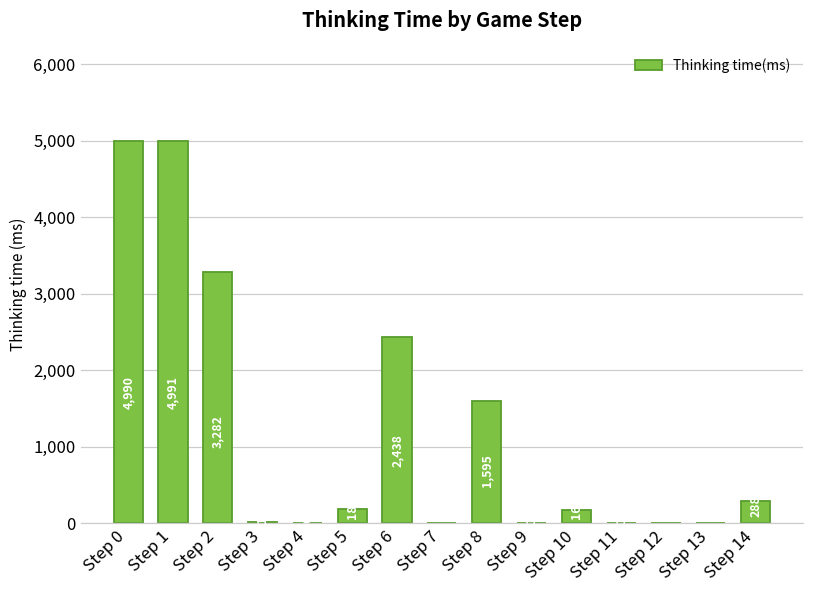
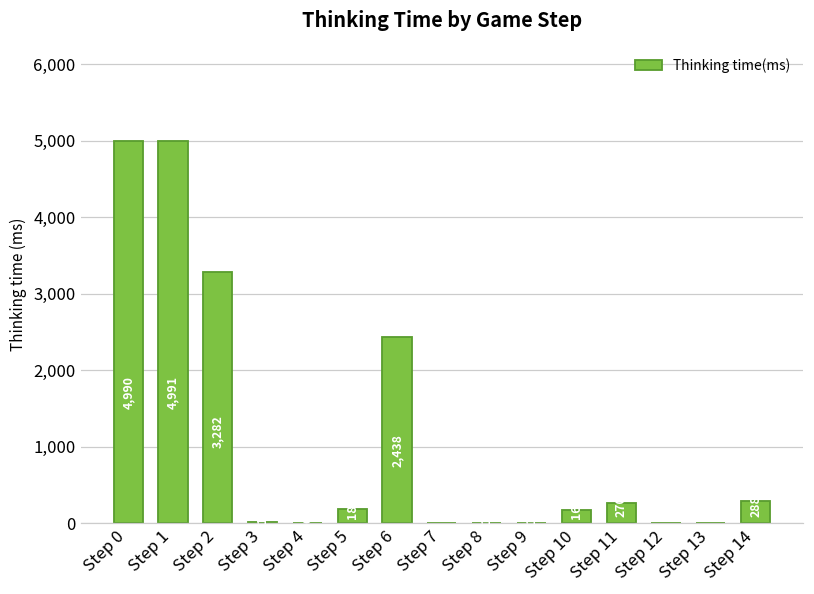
  {
    "Step 5": "200",
    "Step 7": "0",
-   "Step 8": "1,600",
+   "Step 8": "0",
    "Step 10": "200",
-   "Step 11": "0",
+   "Step 11": "300",
    "Step 12": "0",
    "Step 13": "0"
  }
